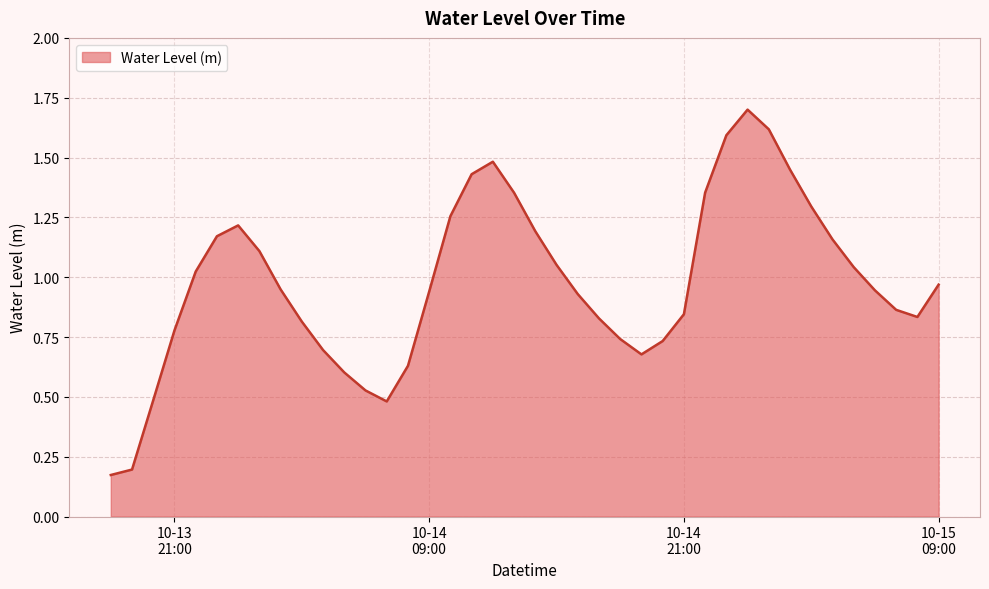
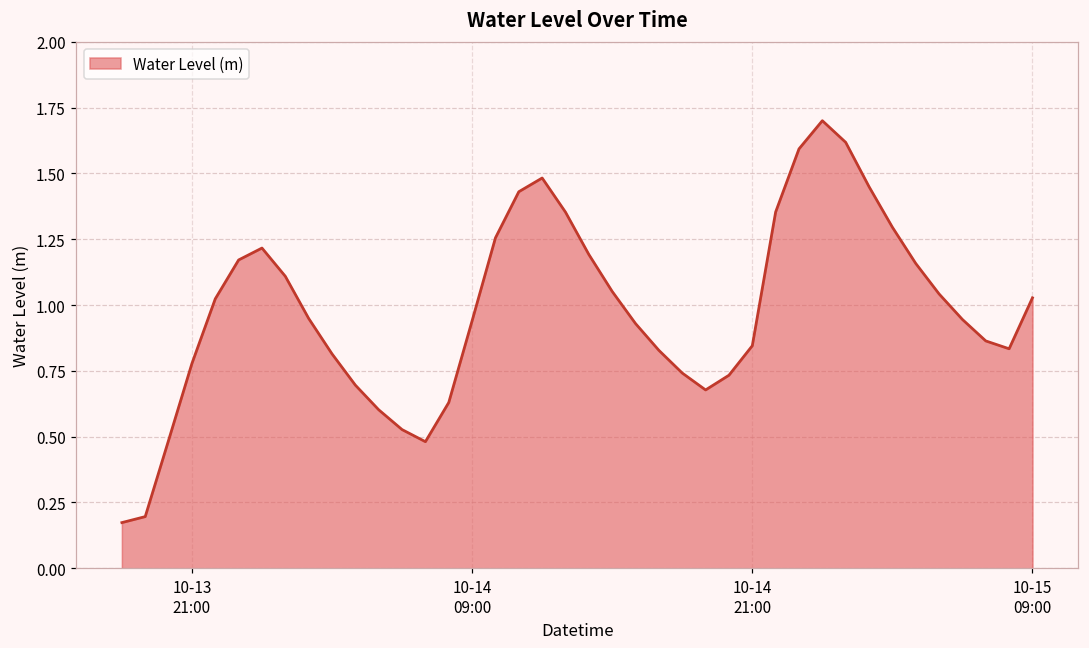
  {
    "10-13 21:00": 0.78,
    "10-14 09:00": 0.94,
    "10-14 21:00": 0.85,
-   "10-15 09:00": 0.97
+   "10-15 09:00": 1.03
  }
